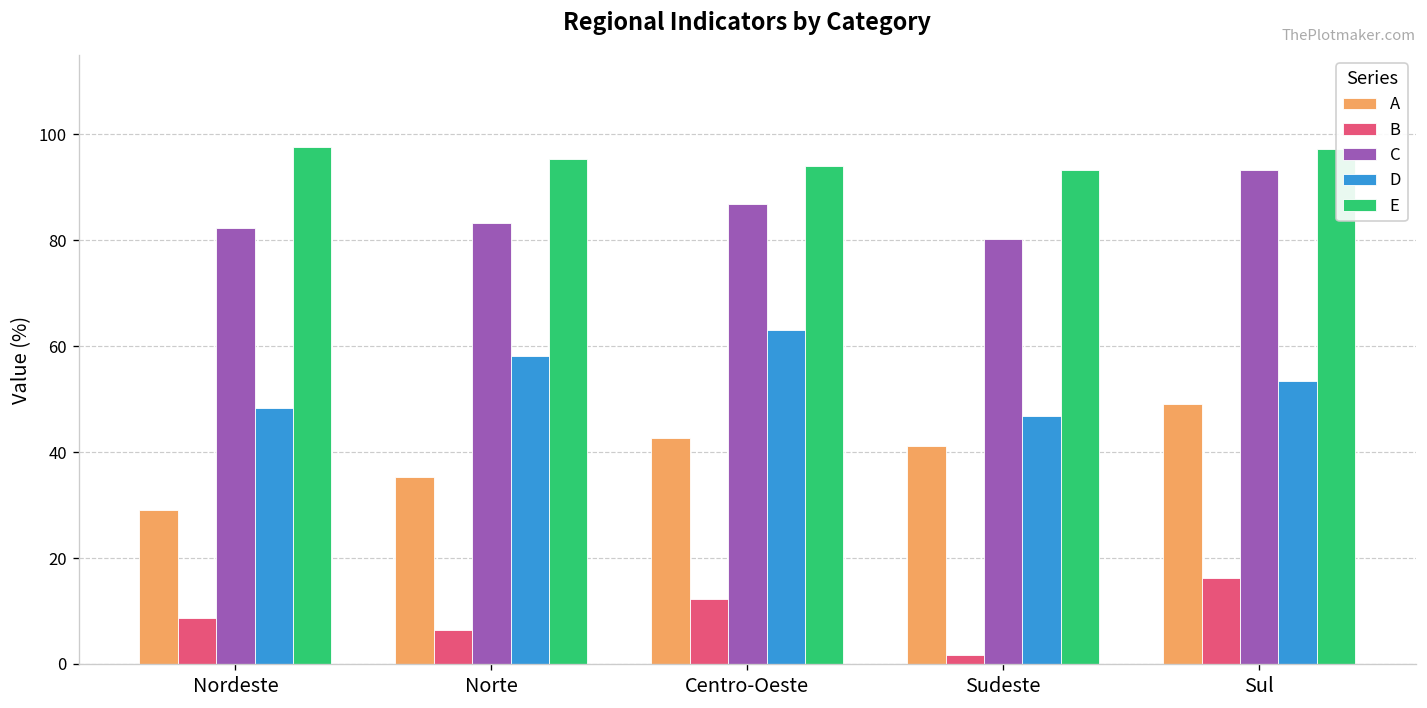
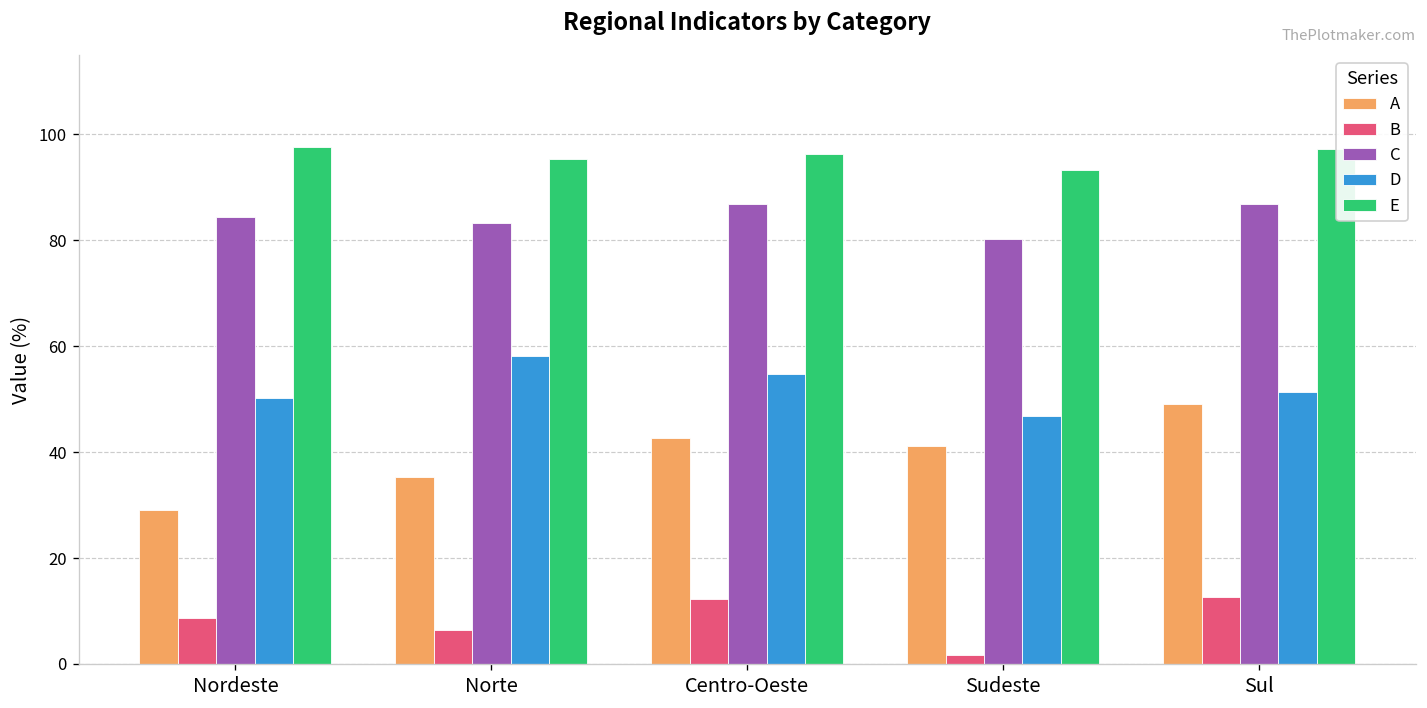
  {
    "A": {
      "Nordeste": 29,
      "Norte": 35,
      "Centro-Oeste": 43,
      "Sudeste": 41,
      "Sul": 49
    },
    "B": {
      "Nordeste": 9,
      "Norte": 6,
      "Centro-Oeste": 12,
      "Sudeste": 2,
-     "Sul": 16
+     "Sul": 13
    },
    "C": {
-     "Nordeste": 82,
+     "Nordeste": 84,
      "Norte": 83,
      "Centro-Oeste": 87,
      "Sudeste": 80,
-     "Sul": 93
+     "Sul": 87
    },
    "D": {
-     "Nordeste": 48,
+     "Nordeste": 50,
      "Norte": 58,
-     "Centro-Oeste": 63,
+     "Centro-Oeste": 55,
      "Sudeste": 47,
-     "Sul": 53
+     "Sul": 51
    },
    "E": {
      "Nordeste": 98,
      "Norte": 95,
-     "Centro-Oeste": 94,
+     "Centro-Oeste": 96,
      "Sudeste": 93,
      "Sul": 97
    }
  }
